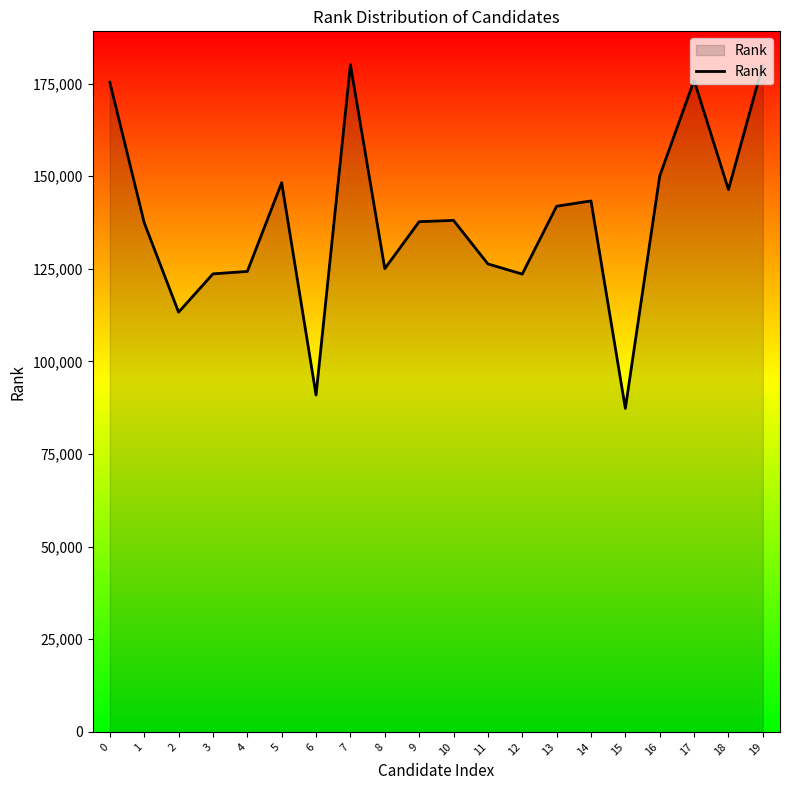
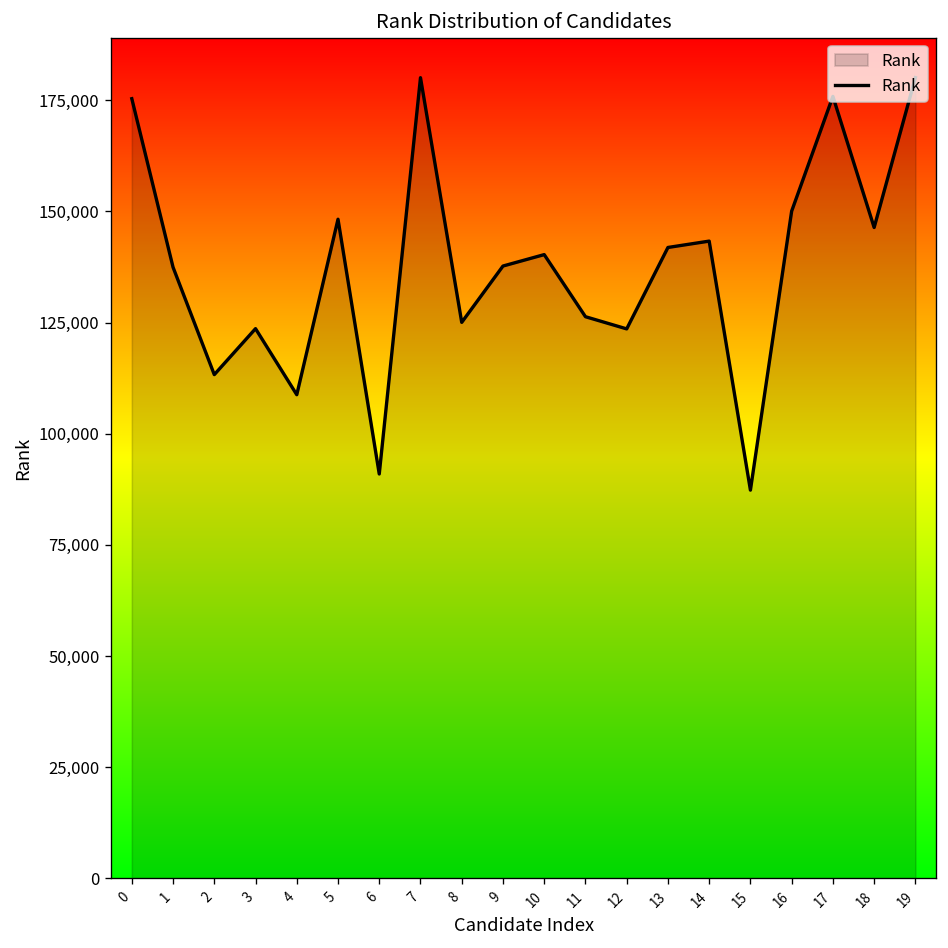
  {
    "0": "175,000",
    "1": "137,000",
    "2": "113,000",
    "3": "124,000",
-   "4": "124,000",
+   "4": "109,000",
    "5": "148,000",
    "6": "91,000",
    "7": "180,000",
    "8": "125,000",
    "9": "138,000",
-   "10": "138,000",
+   "10": "140,000",
    "11": "126,000",
    "12": "124,000",
    "13": "142,000",
    "14": "143,000",
    "15": "87,000",
    "16": "150,000",
    "18": "146,000"
  }
